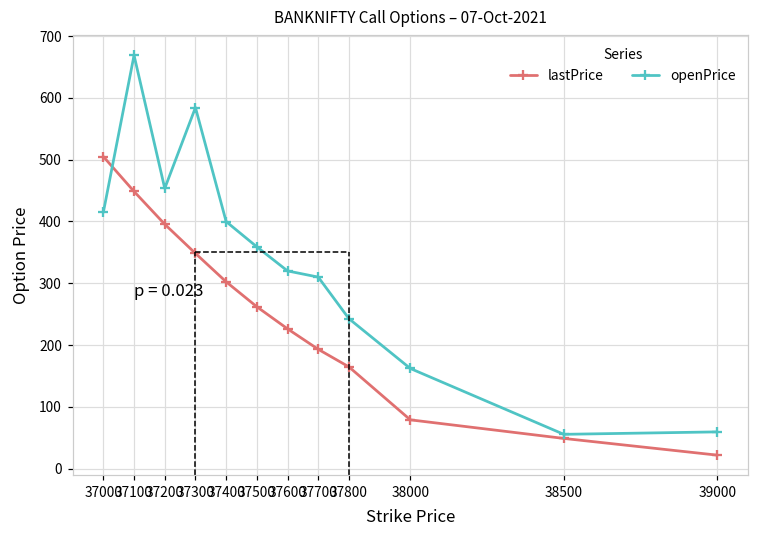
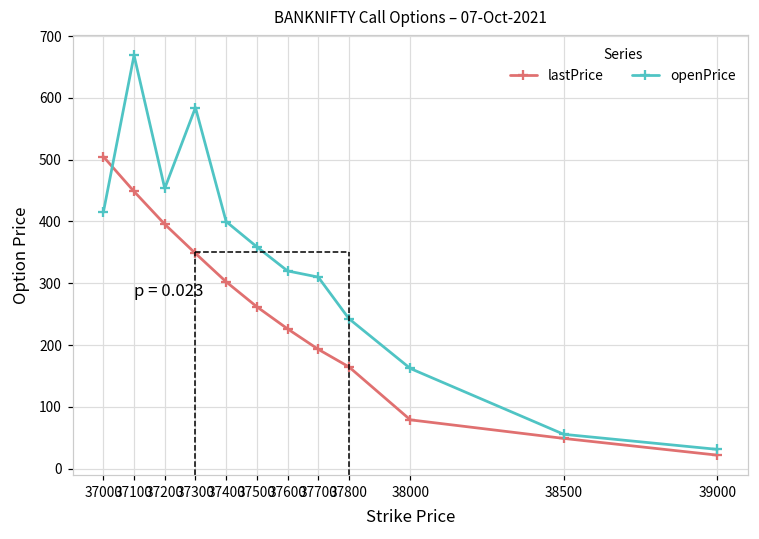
  {
    "lastPrice": {
      "38000": 80,
      "38500": 50,
      "39000": 20
    },
    "openPrice": {
      "38000": 160,
      "38500": 60,
-     "39000": 60
+     "39000": 30
    }
  }
